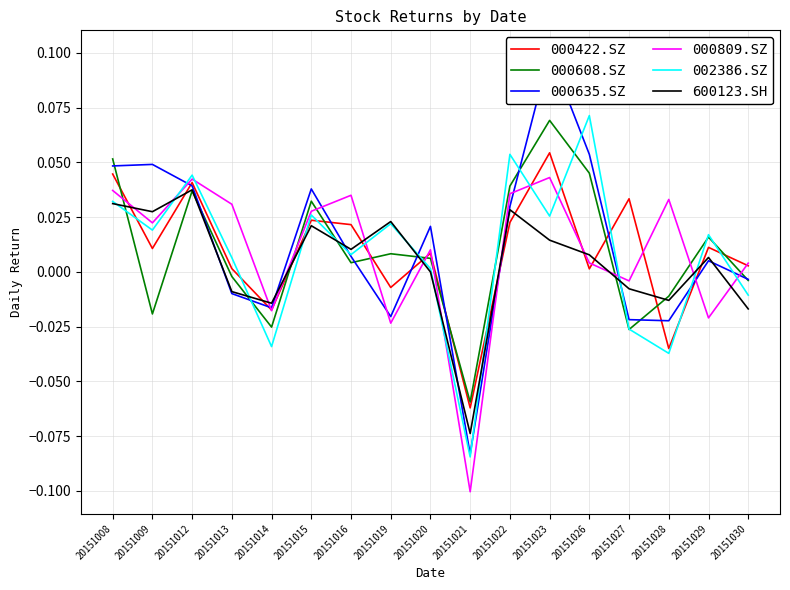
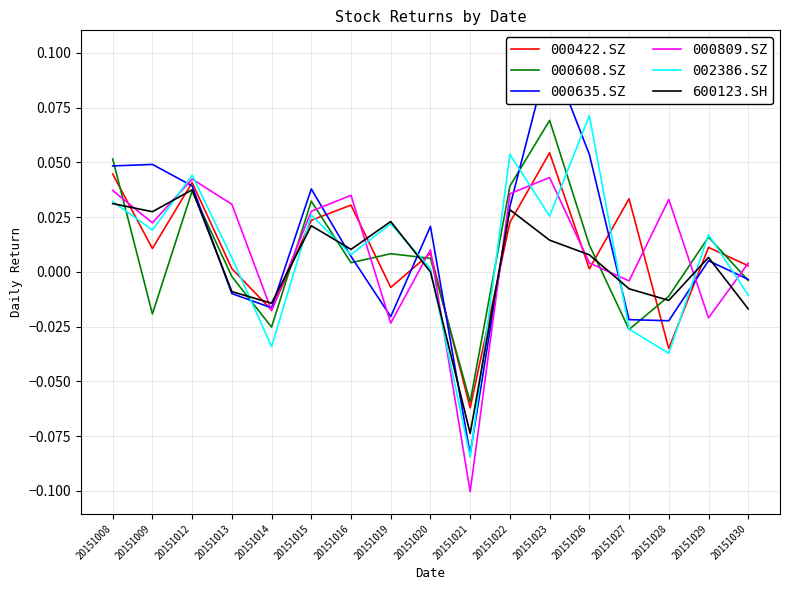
  {
    "000422.SZ": {
      "20151008": 0.045,
      "20151009": 0.011,
      "20151012": 0.041,
      "20151013": 0.002,
      "20151015": 0.024,
-     "20151016": 0.022,
+     "20151016": 0.031,
      "20151019": -0.007,
      "20151020": 0.009,
      "20151021": -0.062,
      "20151022": 0.023,
      "20151023": 0.054,
      "20151026": 0.001,
      "20151027": 0.033,
      "20151028": -0.035,
      "20151029": 0.011,
      "20151030": 0.003
    },
    "000608.SZ": {
      "20151008": 0.052,
      "20151009": -0.019,
      "20151013": -0.002,
      "20151014": -0.025,
      "20151015": 0.032,
      "20151016": 0.004,
      "20151019": 0.008,
      "20151020": 0.006,
      "20151021": -0.059,
      "20151022": 0.039,
      "20151023": 0.069,
-     "20151026": 0.045,
+     "20151026": 0.012,
      "20151028": -0.011
    },
    "000635.SZ": {
      "20151008": 0.048,
      "20151009": 0.049,
      "20151012": 0.039,
      "20151015": 0.038,
      "20151019": -0.020,
      "20151020": 0.021,
      "20151021": -0.083,
      "20151022": 0.030,
      "20151026": 0.054,
      "20151027": -0.022,
      "20151028": -0.022,
      "20151029": 0.005
    },
    "000809.SZ": {
      "20151008": 0.037,
      "20151009": 0.022,
      "20151012": 0.042,
      "20151013": 0.031,
      "20151015": 0.028,
      "20151016": 0.035,
      "20151019": -0.023,
      "20151020": 0.010,
      "20151021": -0.100,
      "20151022": 0.036,
      "20151023": 0.043,
      "20151026": 0.004,
      "20151027": -0.004,
      "20151028": 0.033,
      "20151029": -0.021,
      "20151030": 0.004
    },
    "002386.SZ": {
      "20151009": 0.019,
      "20151012": 0.044,
      "20151013": 0.007,
      "20151014": -0.034,
      "20151015": 0.026,
      "20151020": 0.002,
      "20151021": -0.085,
      "20151022": 0.054,
      "20151023": 0.026,
      "20151026": 0.071,
      "20151028": -0.037,
      "20151030": -0.011
    },
    "600123.SH": {
      "20151009": 0.028,
      "20151014": -0.014,
      "20151015": 0.021,
      "20151016": 0.010,
      "20151020": 0.000,
      "20151021": -0.074,
      "20151022": 0.028,
      "20151023": 0.015,
      "20151026": 0.008,
      "20151027": -0.008,
      "20151028": -0.013,
      "20151029": 0.007,
      "20151030": -0.017
    }
  }
